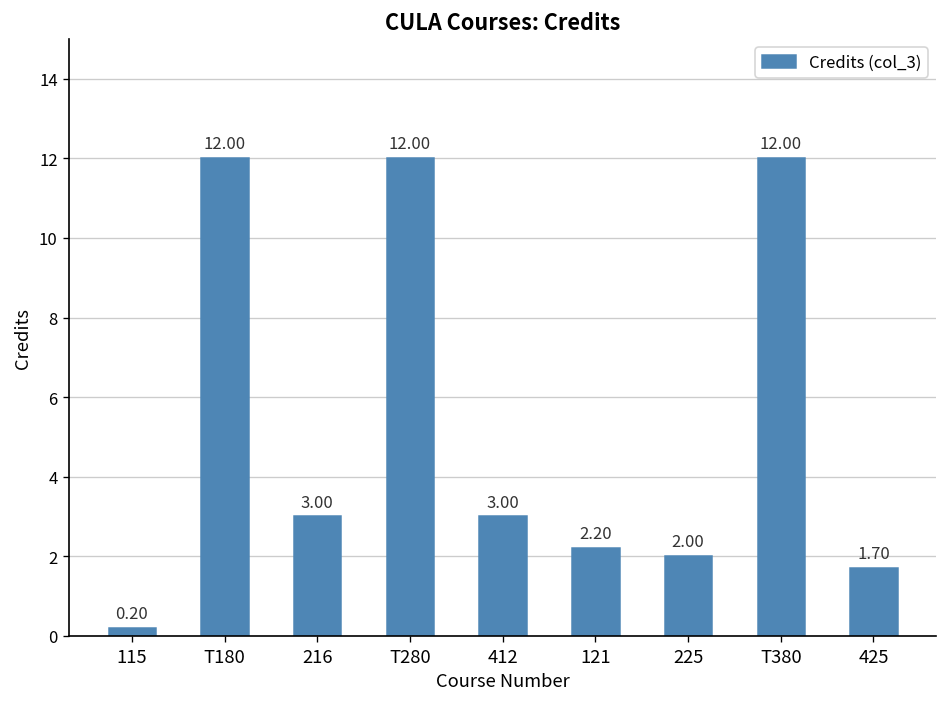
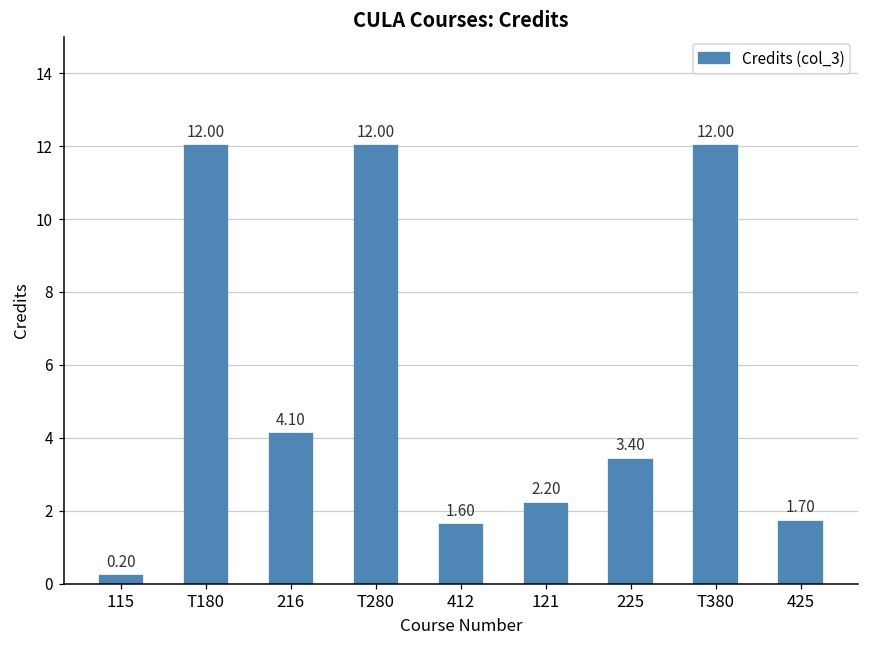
  {
    "115": 0.20,
    "T180": 12.00,
-   "216": 3.00,
+   "216": 4.10,
    "T280": 12.00,
-   "412": 3.00,
+   "412": 1.60,
    "121": 2.20,
-   "225": 2.00,
+   "225": 3.40,
    "T380": 12.00,
    "425": 1.70
  }
